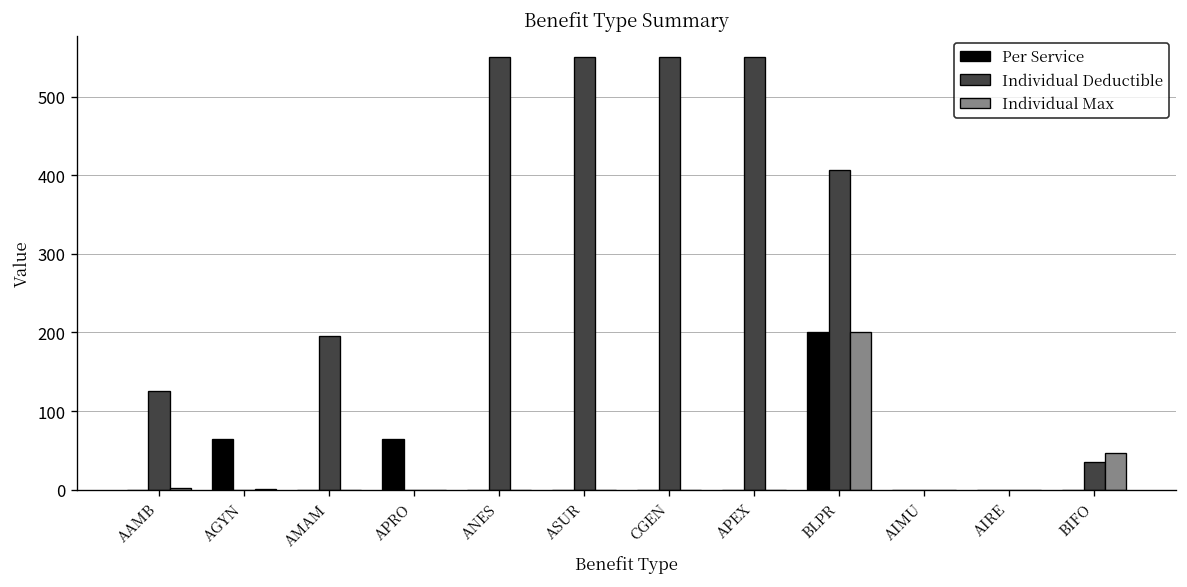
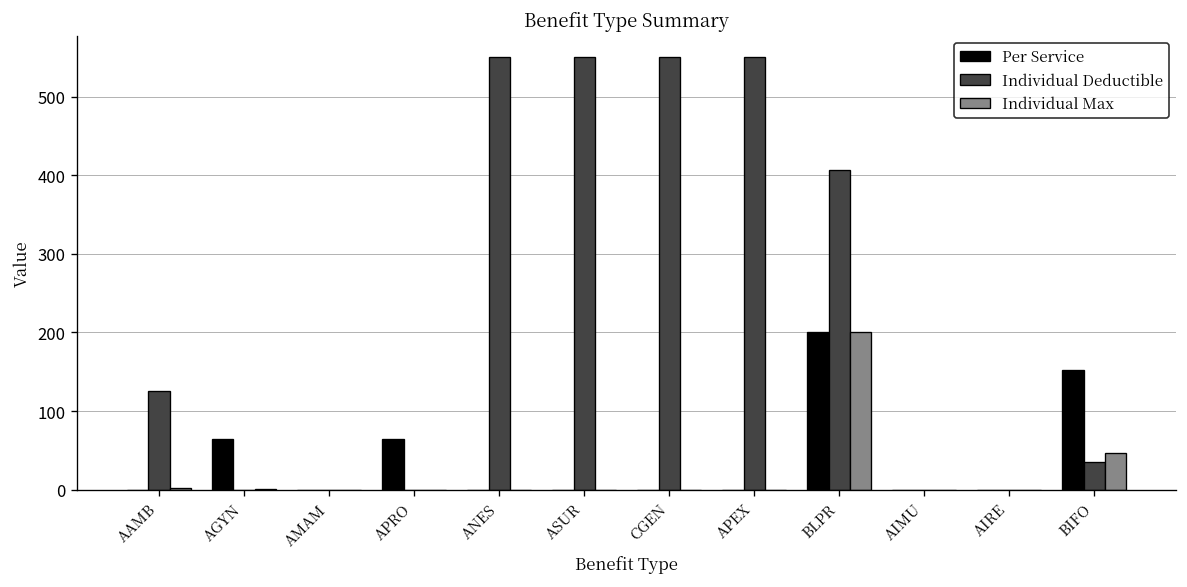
  {
    "Per Service": {
      "AAMB": 0,
      "AGYN": 70,
      "AMAM": 0,
      "APRO": 70,
      "ANES": 0,
      "ASUR": 0,
      "CGEN": 0,
      "APEX": 0,
      "BLPR": 200,
      "AIMU": 0,
      "AIRE": 0,
-     "BIFO": 0
+     "BIFO": 150
    },
    "Individual Deductible": {
      "AAMB": 130,
      "AGYN": 0,
-     "AMAM": 200,
+     "AMAM": 0,
      "APRO": 0,
      "ANES": 550,
      "ASUR": 550,
      "CGEN": 550,
      "APEX": 550,
      "BLPR": 410,
      "AIMU": 0,
      "AIRE": 0,
      "BIFO": 40
    },
    "Individual Max": {
      "AMAM": 0,
      "APRO": 0,
      "ANES": 0,
      "ASUR": 0,
      "CGEN": 0,
      "APEX": 0,
      "BLPR": 200,
      "AIMU": 0,
      "AIRE": 0,
      "BIFO": 50
    }
  }
